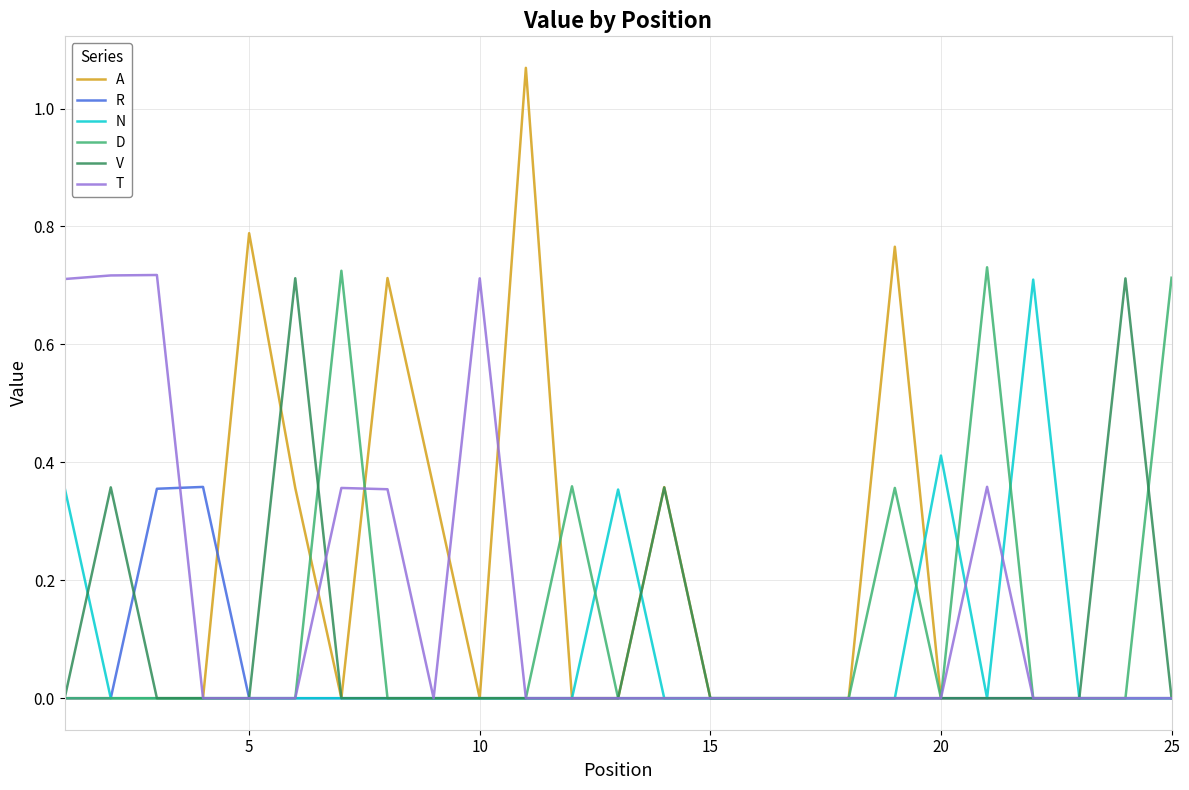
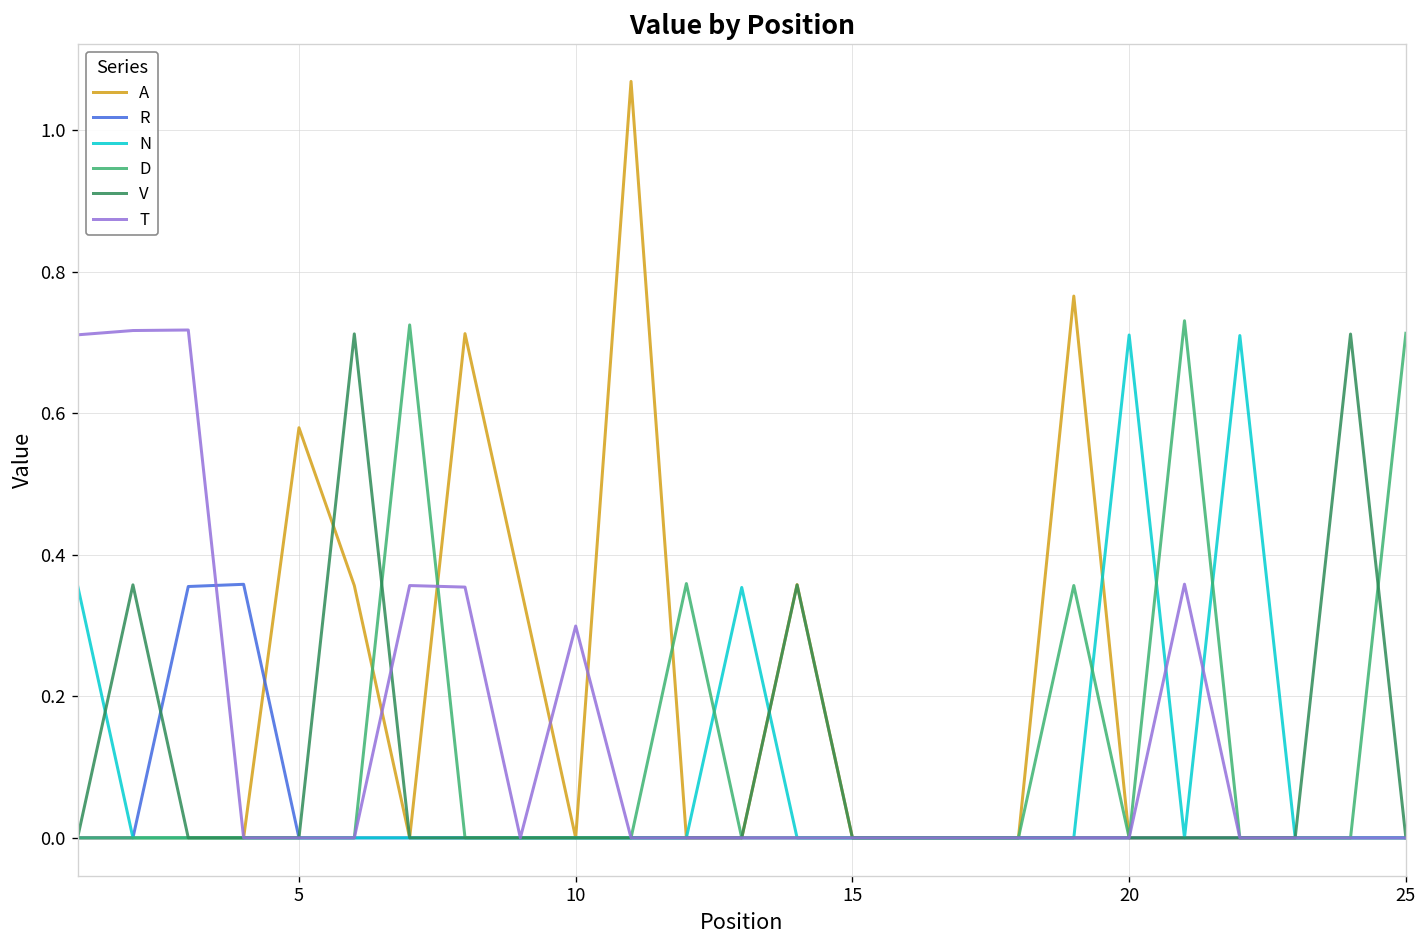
  {
    "A": {
-     "5": 0.79
+     "5": 0.58
    },
    "N": {
-     "20": 0.41
+     "20": 0.71
    },
    "T": {
-     "10": 0.71
+     "10": 0.30
    }
  }
